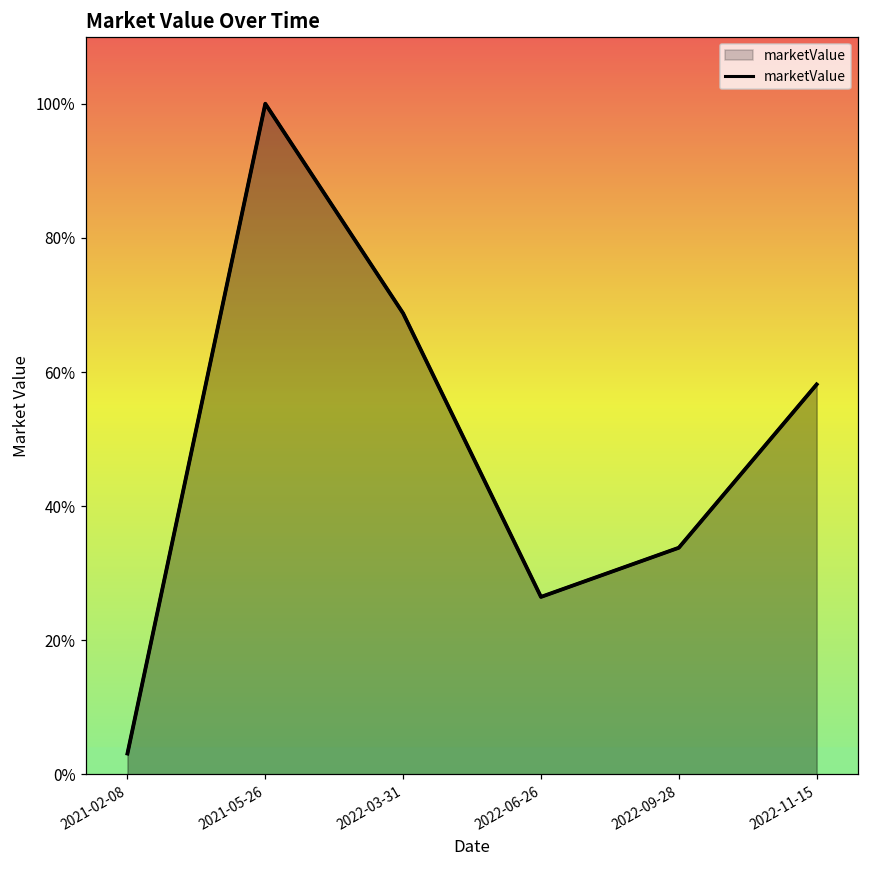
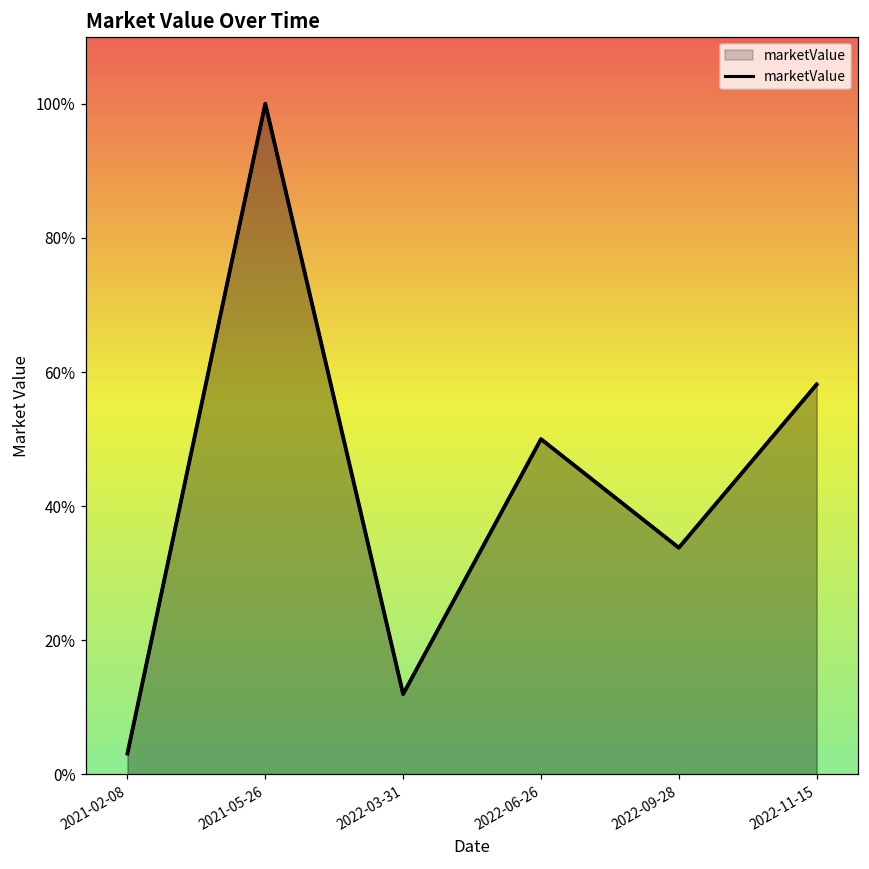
  {
    "2021-05-26": "100%",
-   "2022-03-31": "69%",
-   "2022-06-26": "26%",
+   "2022-03-31": "12%",
+   "2022-06-26": "50%",
    "2022-09-28": "34%",
    "2022-11-15": "58%"
  }
